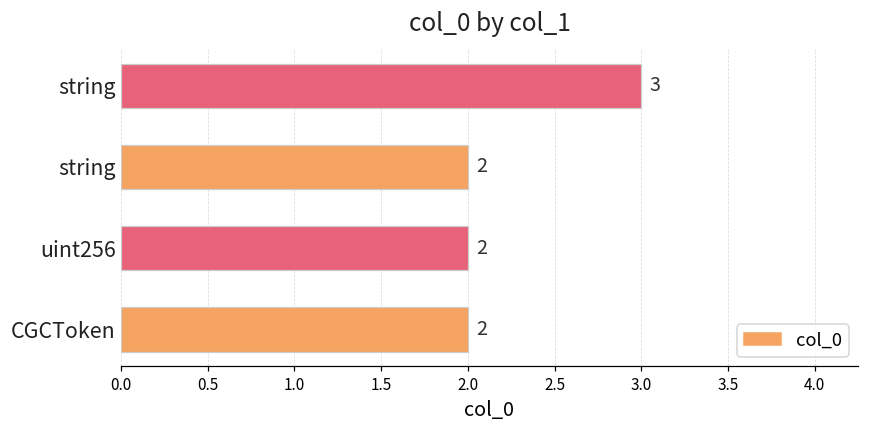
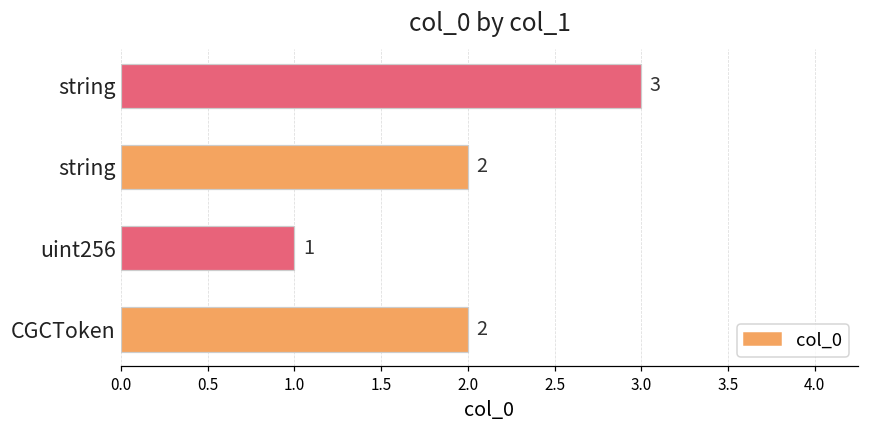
  {
-   "uint256": 2,
+   "uint256": 1,
    "CGCToken": 2
  }
